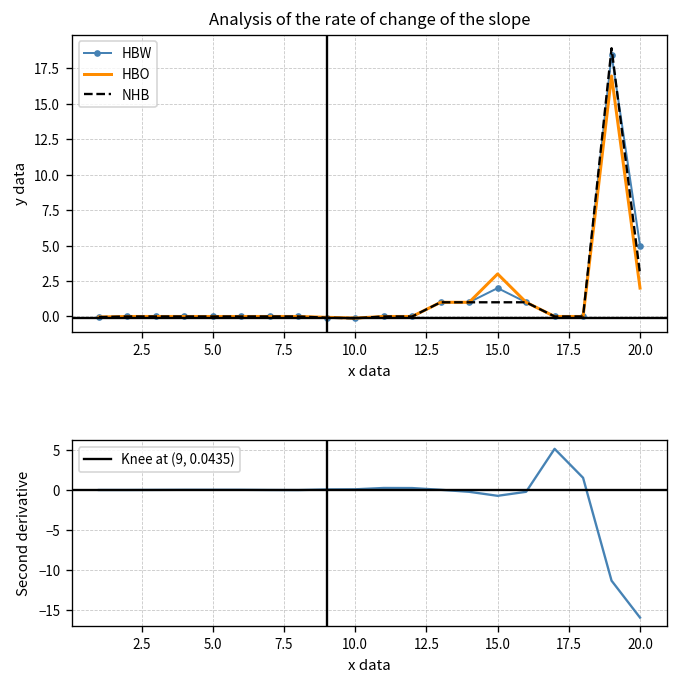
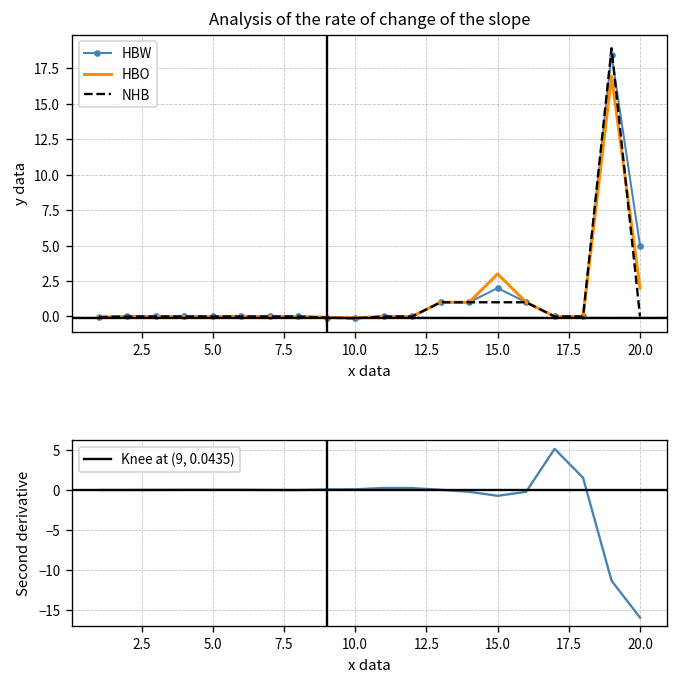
  {
    "Analysis of the rate of change of the slope": {
      "HBW": {
        "15.0": 2,
        "20.0": 5
      },
      "HBO": {
        "15.0": 3,
        "20.0": 2
      },
      "NHB": {
        "15.0": 1,
-       "20.0": 3
+       "20.0": 0
      }
    }
  }
